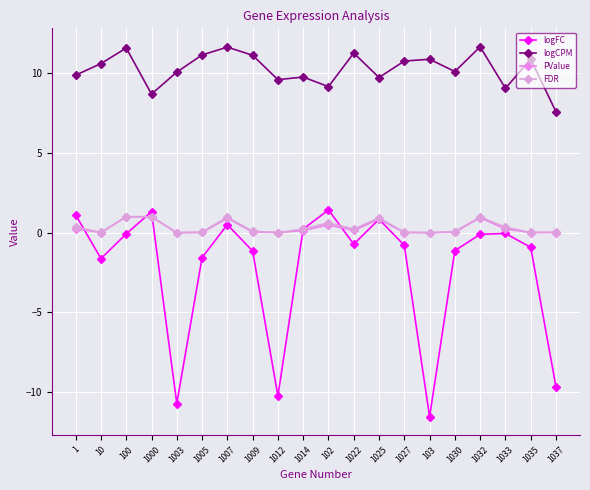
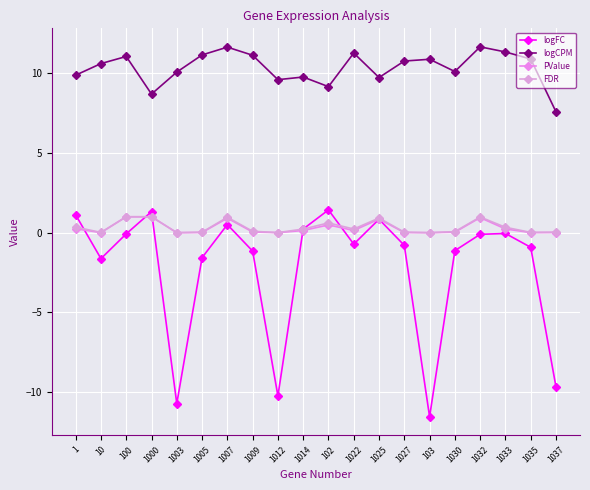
  {
    "logFC": {
      "1": 1.1,
      "10": -1.6,
      "100": -0.1,
      "1000": 1.3,
      "1003": -10.7,
      "1005": -1.6,
      "1007": 0.5,
      "1009": -1.2,
      "1012": -10.3,
      "102": 1.4,
      "1022": -0.7,
      "1027": -0.8,
      "103": -11.6,
      "1030": -1.1,
      "1032": -0.1,
      "1033": 0.0,
      "1035": -0.9,
      "1037": -9.7
    },
    "logCPM": {
      "1": 9.9,
      "10": 10.6,
-     "100": 11.6,
+     "100": 11.1,
      "1000": 8.7,
      "1003": 10.1,
      "1005": 11.2,
      "1007": 11.7,
      "1009": 11.1,
      "1012": 9.6,
      "1014": 9.8,
      "102": 9.2,
      "1022": 11.3,
      "1025": 9.7,
      "1027": 10.8,
      "103": 10.9,
      "1030": 10.1,
      "1032": 11.7,
-     "1033": 9.1,
+     "1033": 11.4,
      "1037": 7.6
    }
  }
